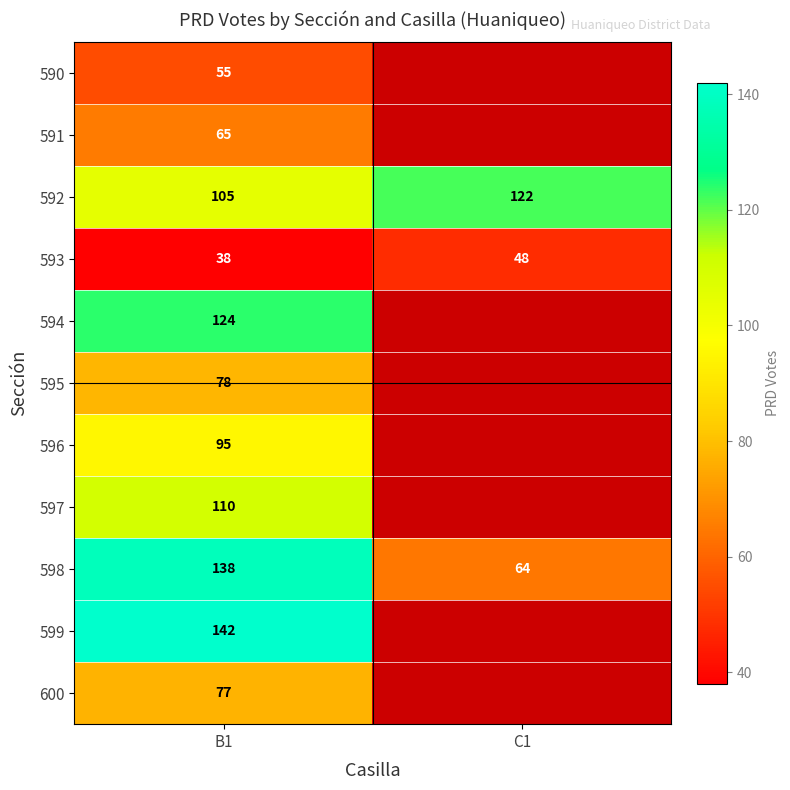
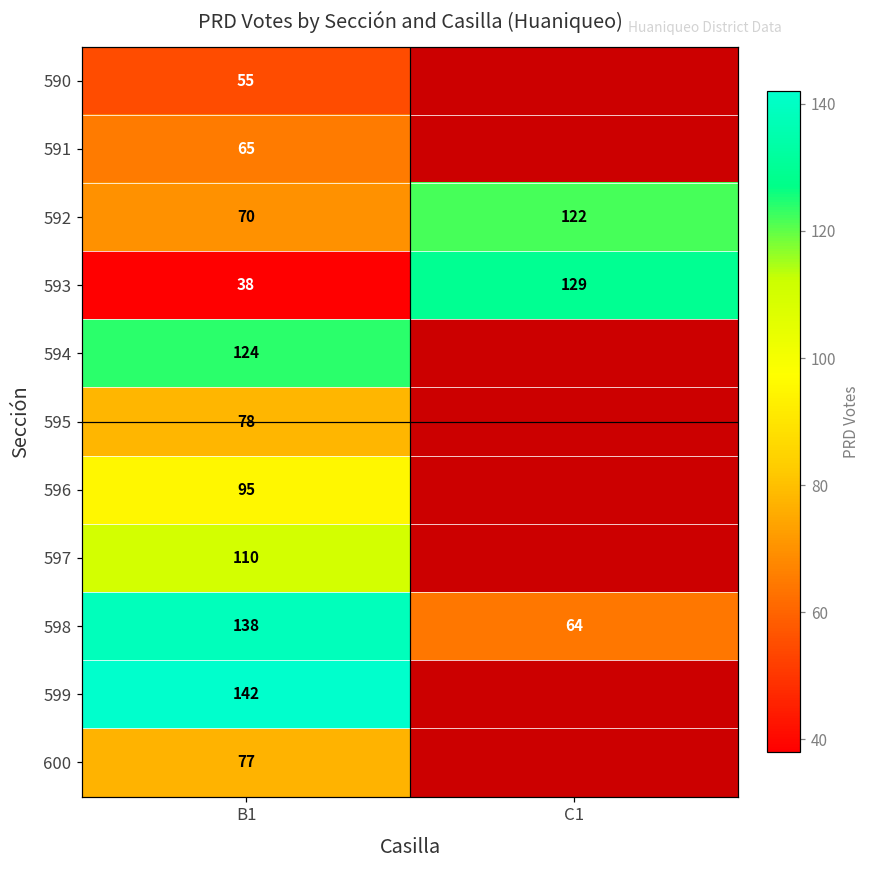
  {
    "590": {
      "B1": 55
    },
    "591": {
      "B1": 65
    },
    "592": {
-     "B1": 105,
+     "B1": 70,
      "C1": 122
    },
    "593": {
      "B1": 38,
-     "C1": 48
+     "C1": 129
    },
    "594": {
      "B1": 124
    },
    "595": {
      "B1": 78
    },
    "596": {
      "B1": 95
    },
    "597": {
      "B1": 110
    },
    "598": {
      "B1": 138,
      "C1": 64
    },
    "599": {
      "B1": 142
    },
    "600": {
      "B1": 77
    }
  }
